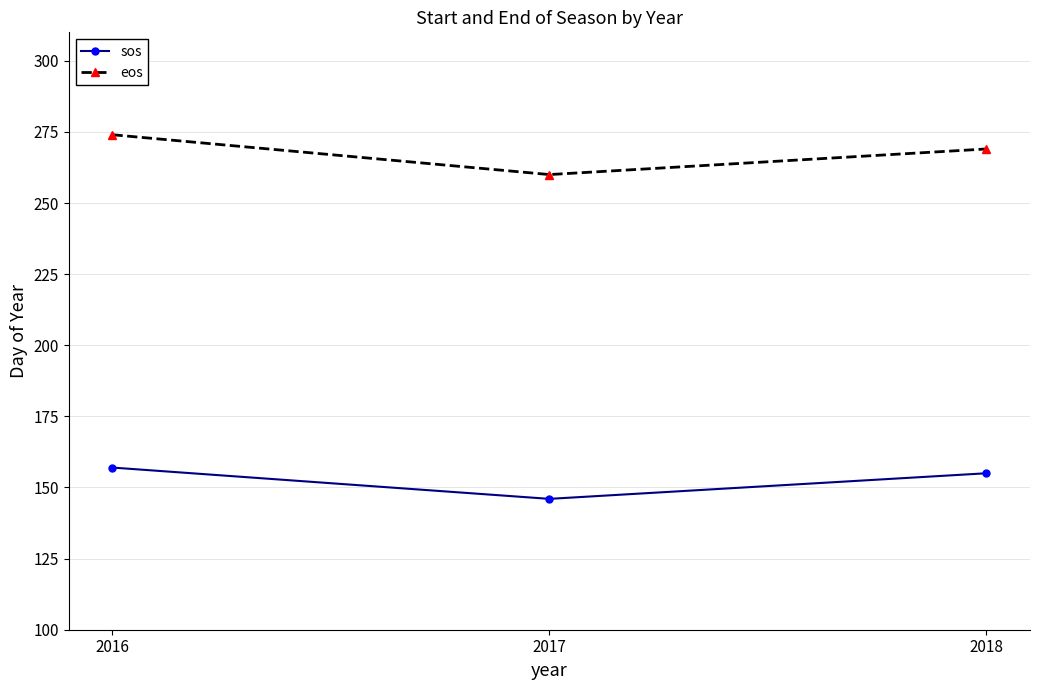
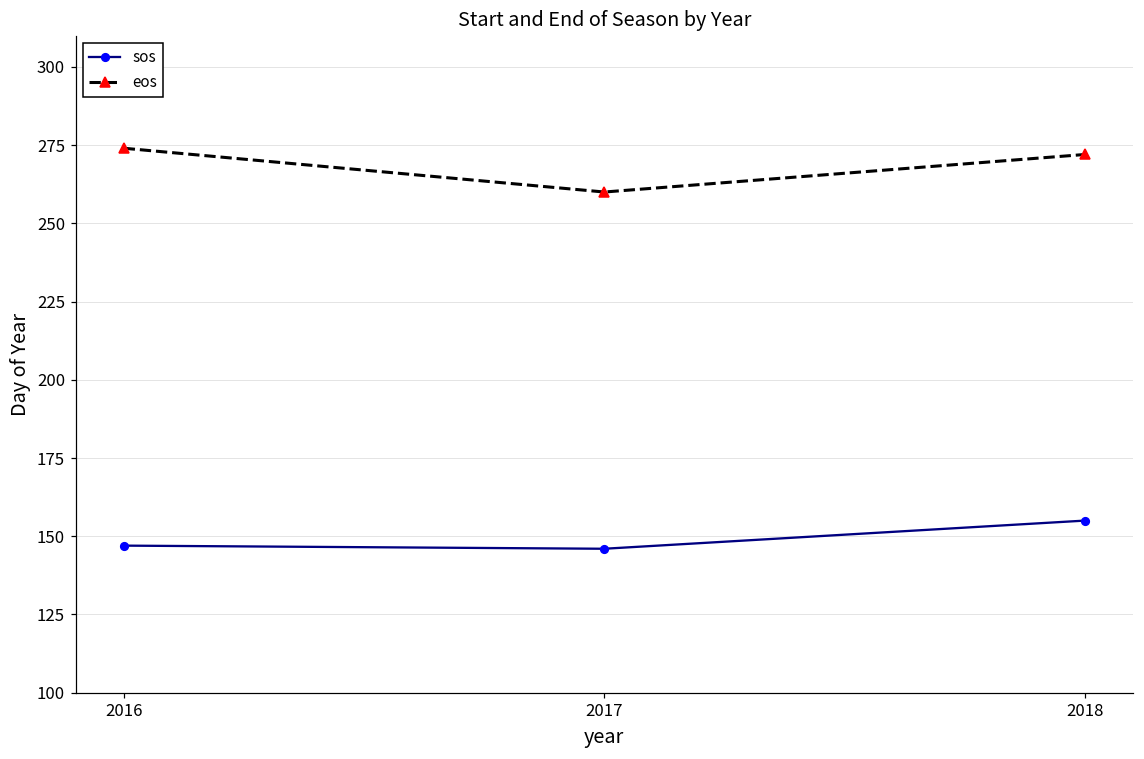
  {
    "sos": {
-     "2016": 157,
+     "2016": 147,
      "2017": 146,
      "2018": 155
    },
    "eos": {
      "2016": 274,
      "2017": 260,
-     "2018": 269
+     "2018": 272
    }
  }
